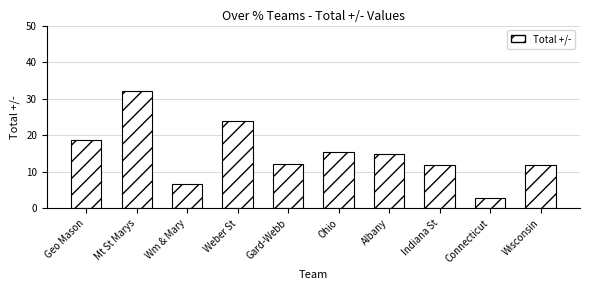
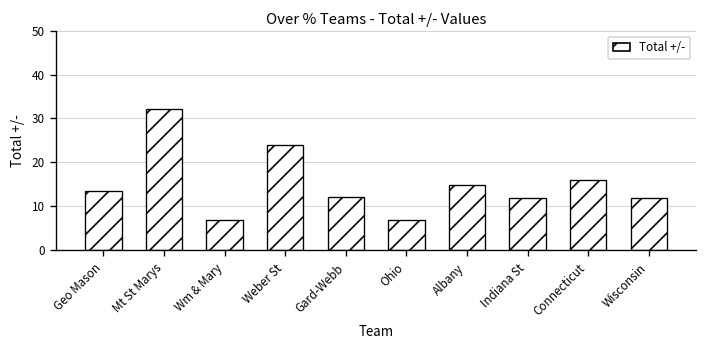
  {
-   "Geo Mason": 19,
+   "Geo Mason": 14,
    "Mt St Marys": 32,
    "Wm & Mary": 7,
    "Weber St": 24,
    "Gard-Webb": 12,
-   "Ohio": 15,
+   "Ohio": 7,
    "Albany": 15,
    "Indiana St": 12,
-   "Connecticut": 3,
+   "Connecticut": 16,
    "Wisconsin": 12
  }
